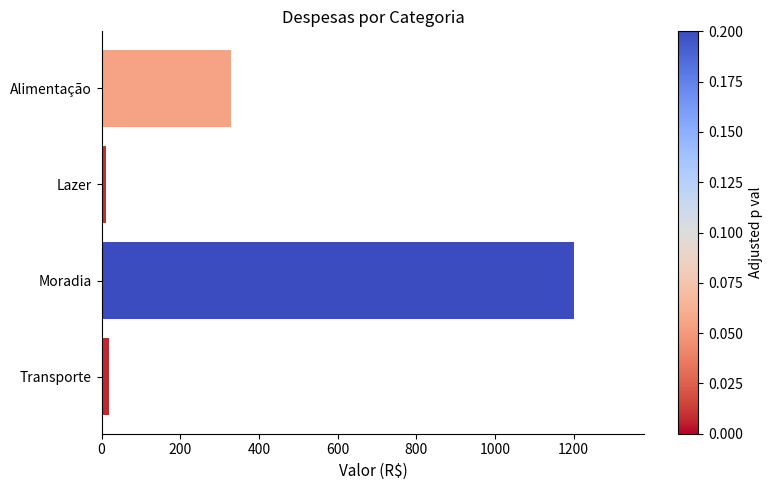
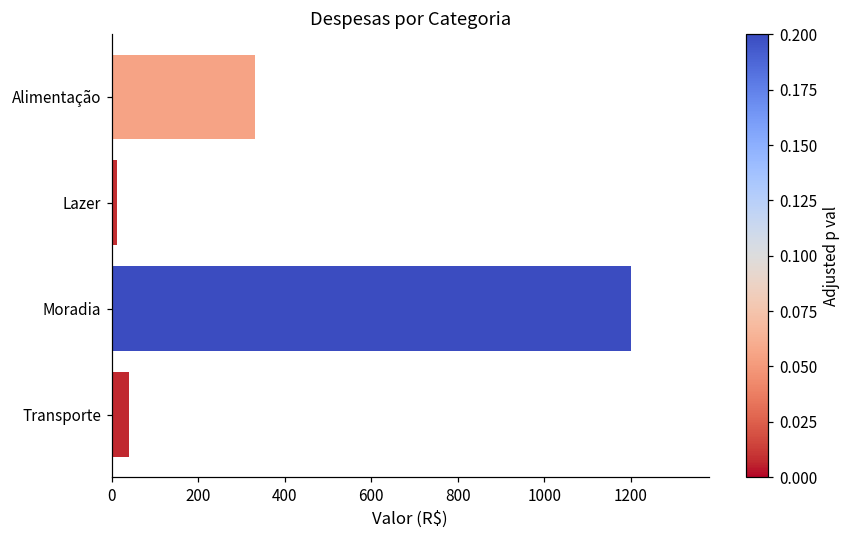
  {
    "Alimentação": 330,
    "Lazer": 10,
    "Moradia": 1200,
-   "Transporte": 20
+   "Transporte": 40
  }
